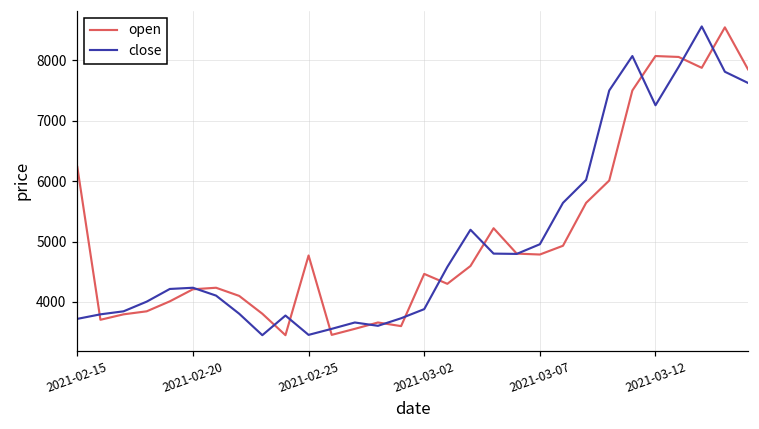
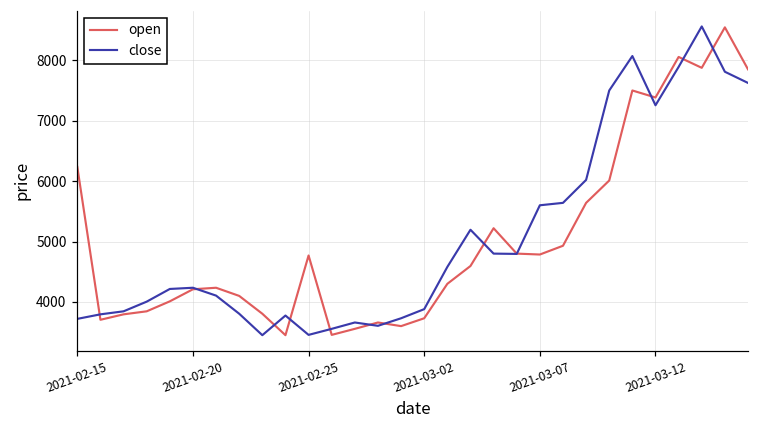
  {
    "open": {
      "2021-02-15": 6200,
      "2021-02-25": 4800,
-     "2021-03-02": 4500,
+     "2021-03-02": 3700,
      "2021-03-07": 4800,
-     "2021-03-12": 8100
+     "2021-03-12": 7400
    },
    "close": {
      "2021-02-15": 3700,
      "2021-02-25": 3500,
      "2021-03-02": 3900,
-     "2021-03-07": 5000,
+     "2021-03-07": 5600,
      "2021-03-12": 7300
    }
  }
